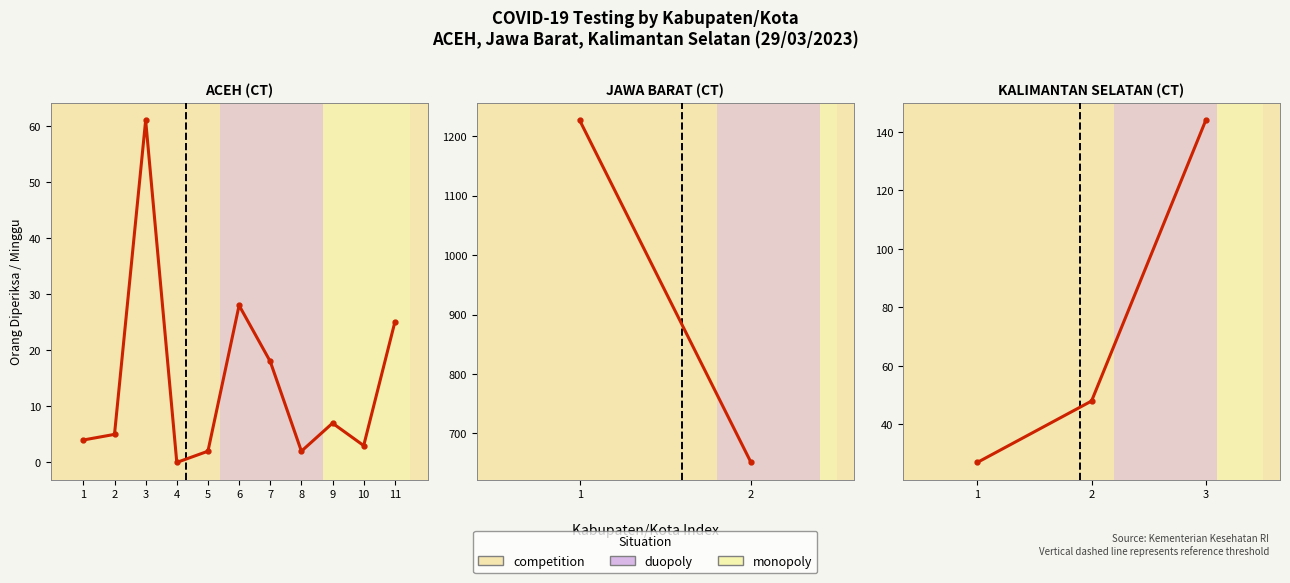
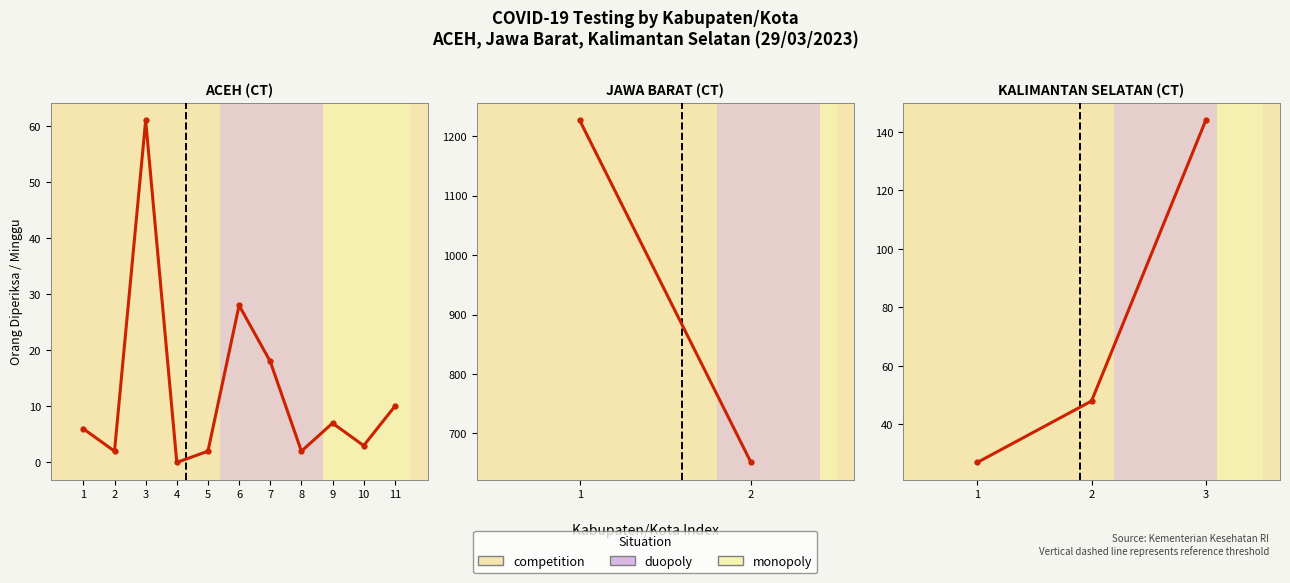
  {
    "ACEH (CT)": {
-     "1": 4,
-     "2": 5,
+     "1": 6,
+     "2": 2,
      "3": 61,
      "4": 0,
      "5": 2,
      "6": 28,
      "7": 18,
      "8": 2,
      "9": 7,
      "10": 3,
-     "11": 25
+     "11": 10
    },
    "JAWA BARAT (CT)": {
      "1": 1230,
      "2": 650
    },
    "KALIMANTAN SELATAN (CT)": {
      "1": 27,
      "2": 48,
      "3": 144
    }
  }
